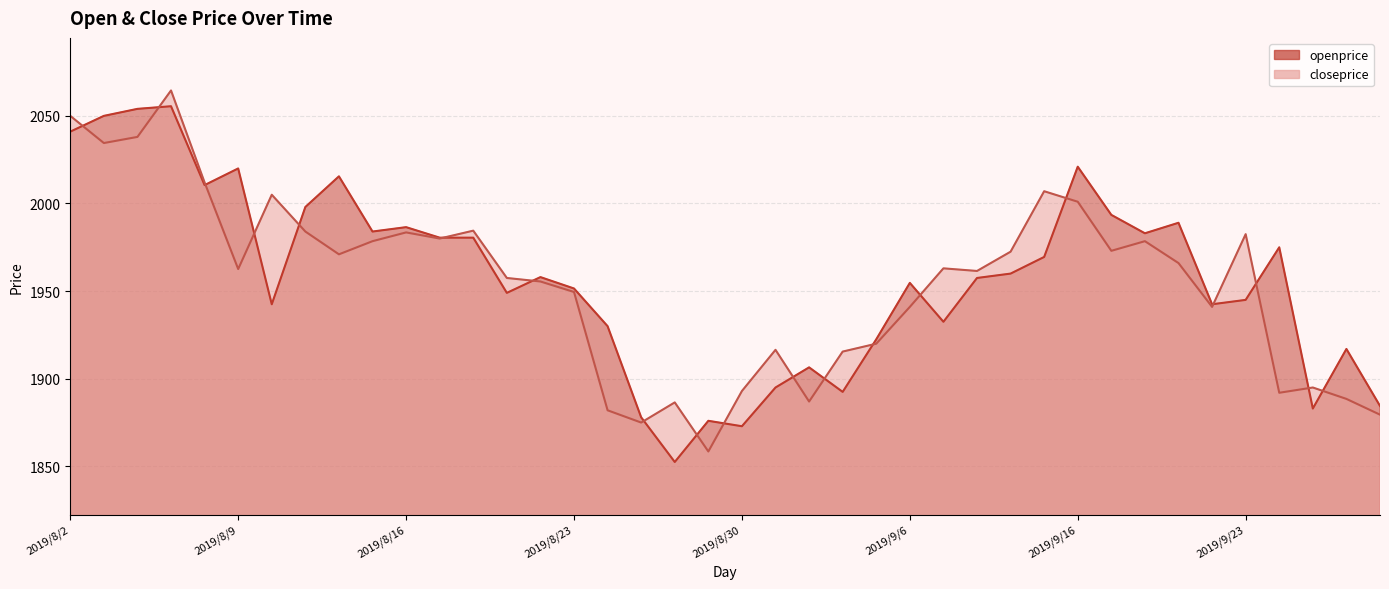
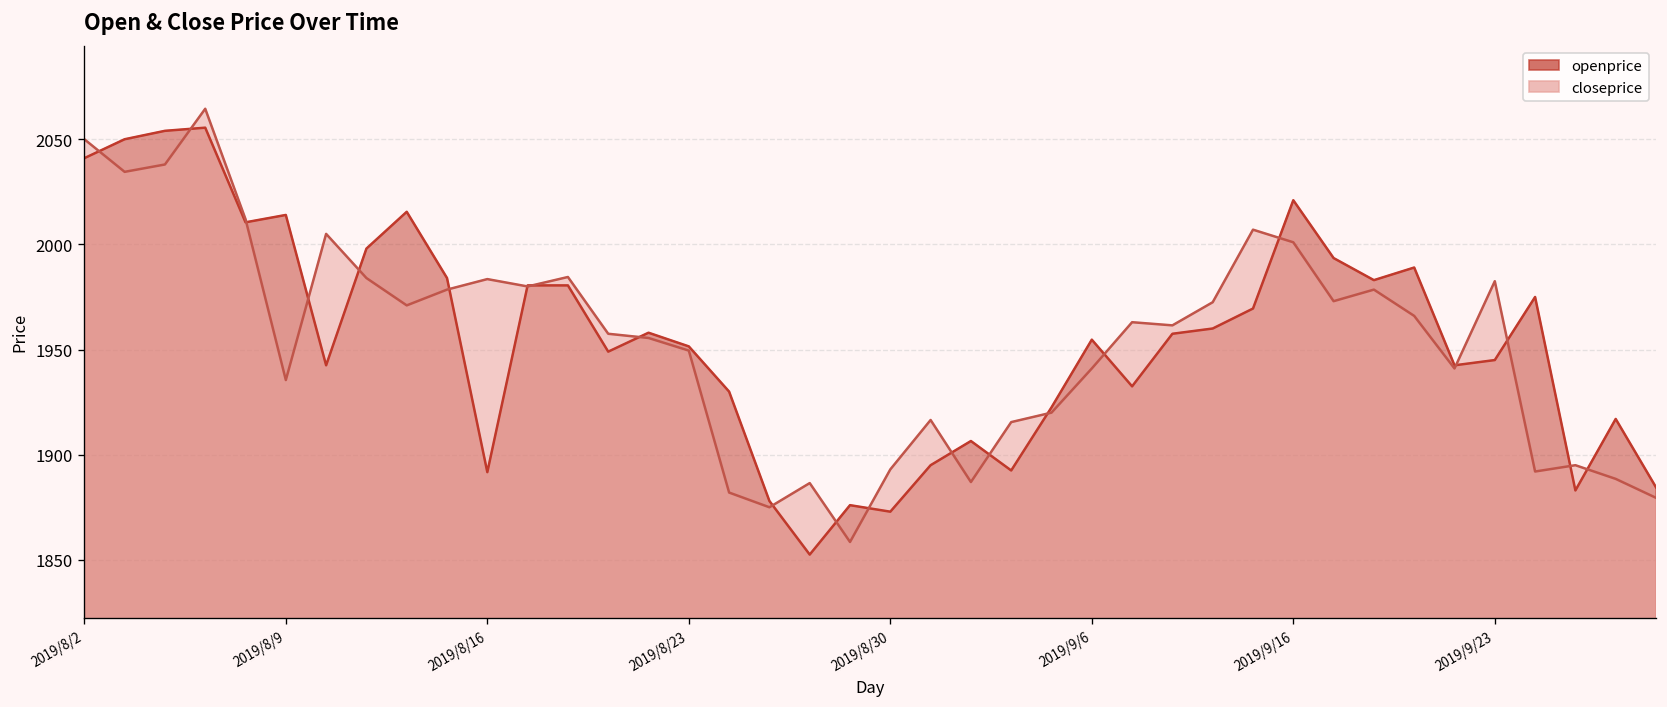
  {
    "openprice": {
      "2019/8/2": 2041,
-     "2019/8/9": 2020,
-     "2019/8/16": 1987,
+     "2019/8/9": 2014,
+     "2019/8/16": 1892,
      "2019/8/23": 1952,
      "2019/8/30": 1873,
      "2019/9/6": 1955,
      "2019/9/16": 2021,
      "2019/9/23": 1945
    },
    "closeprice": {
      "2019/8/2": 2050,
-     "2019/8/9": 1963,
+     "2019/8/9": 1936,
      "2019/8/16": 1984,
      "2019/8/23": 1950,
      "2019/8/30": 1893,
      "2019/9/6": 1941,
      "2019/9/16": 2001,
      "2019/9/23": 1983
    }
  }
